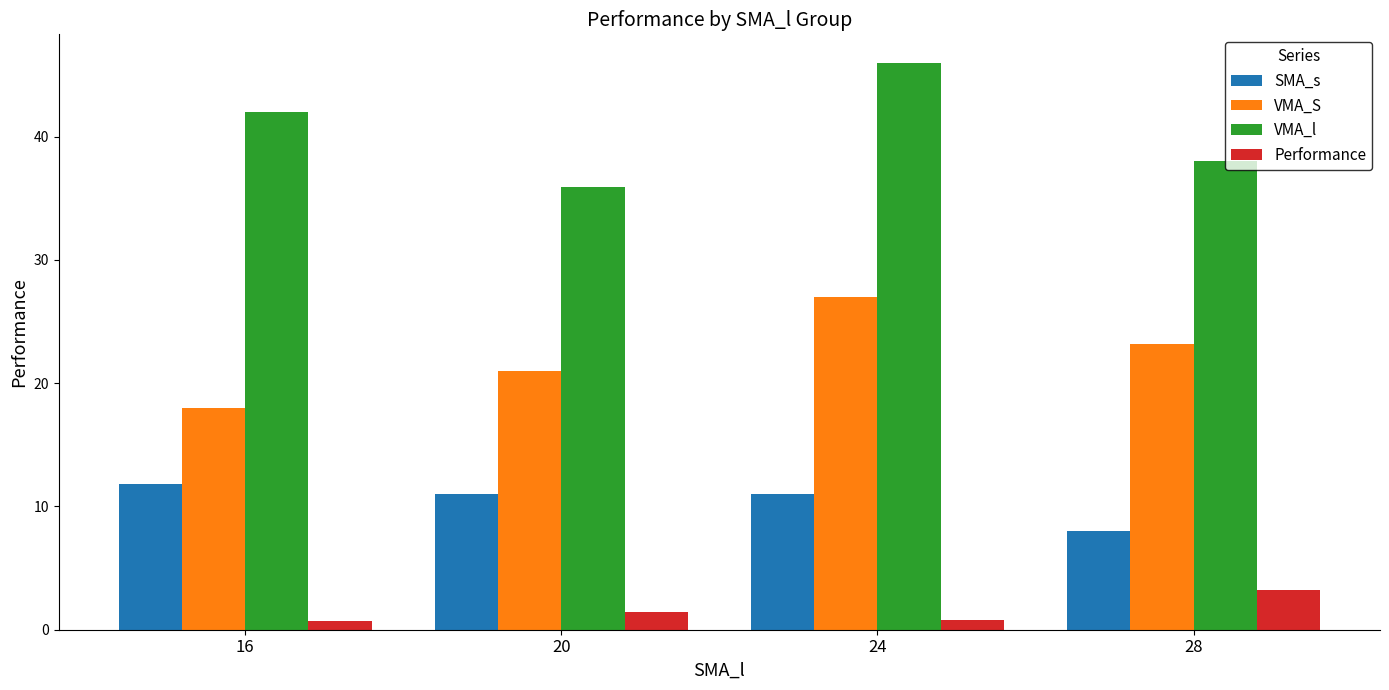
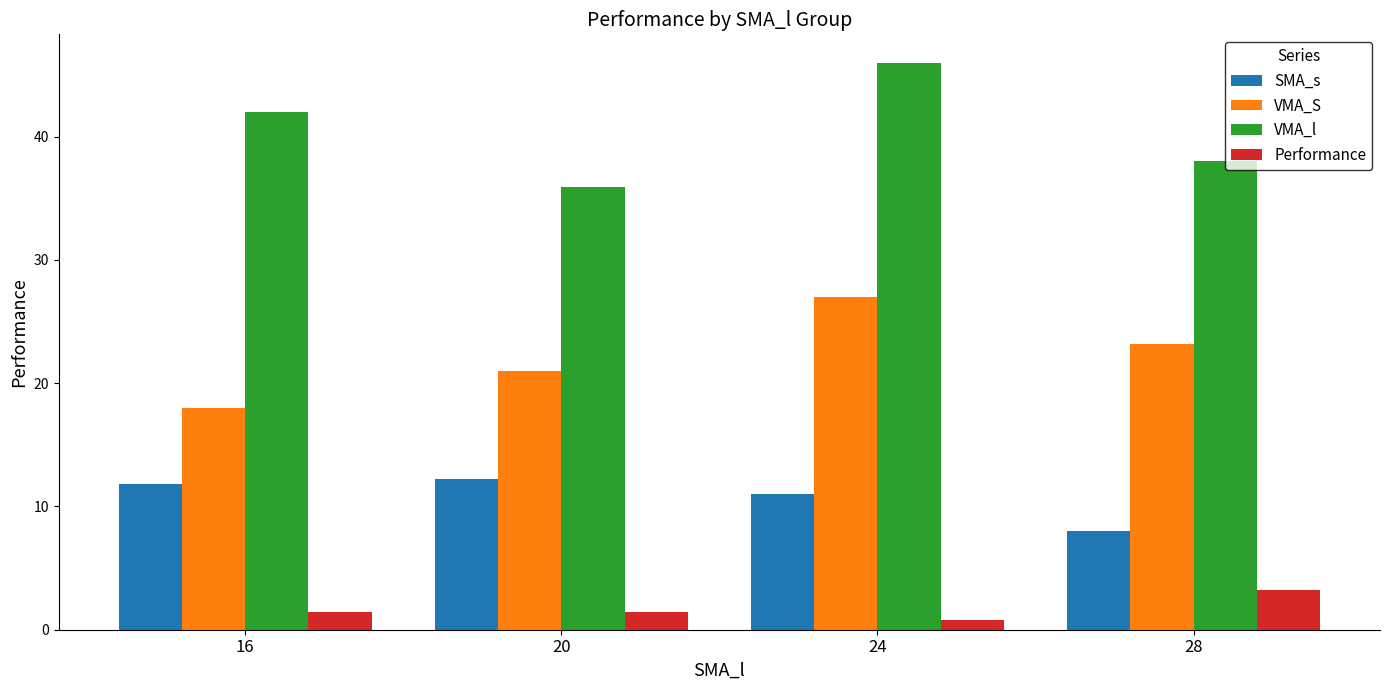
  {
    "SMA_s": {
      "16": 11.8,
-     "20": 11.0,
+     "20": 12.2,
      "24": 11.0,
      "28": 8.0
    },
    "VMA_S": {
      "16": 18.0,
      "20": 21.0,
      "24": 27.0,
      "28": 23.2
    },
    "VMA_l": {
      "16": 42.0,
      "20": 35.9,
      "24": 46.0,
      "28": 38.0
    },
    "Performance": {
-     "16": 0.7,
+     "16": 1.4,
      "20": 1.4,
      "24": 0.8,
      "28": 3.2
    }
  }
